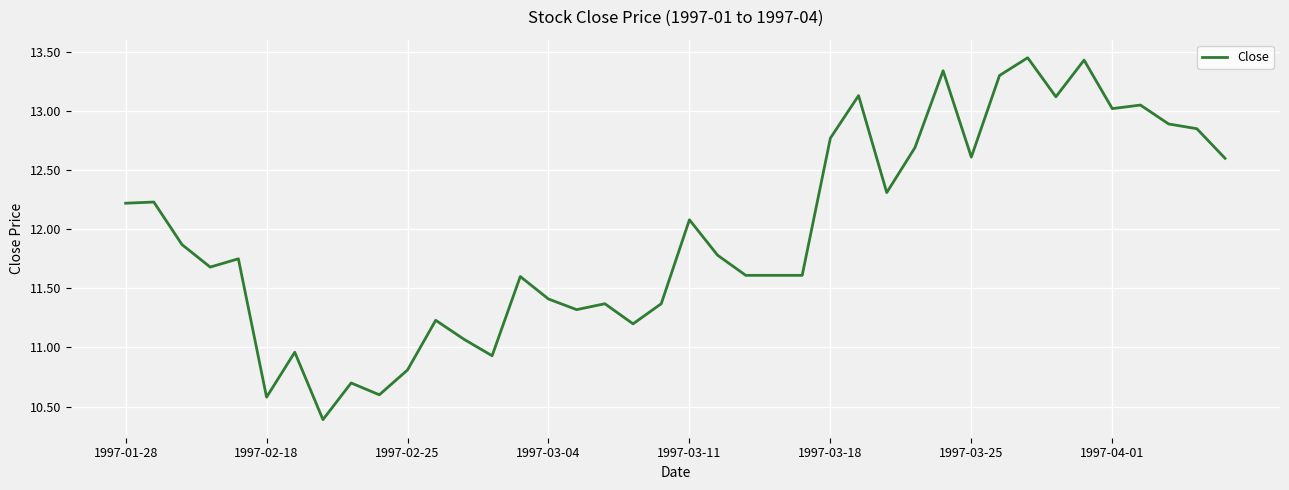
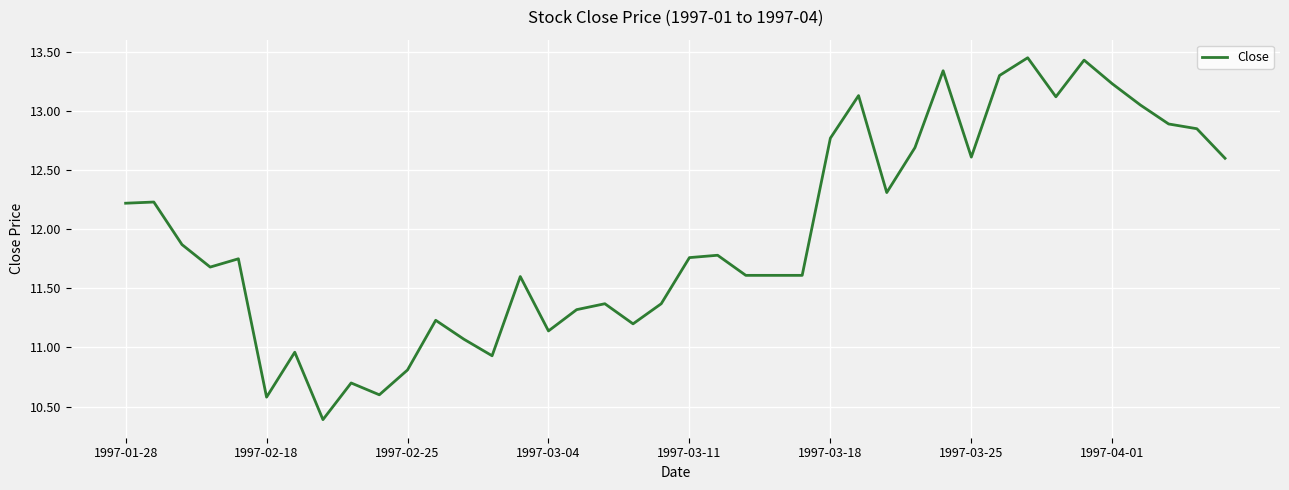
  {
    "1997-01-28": 12.22,
    "1997-02-18": 10.58,
    "1997-02-25": 10.81,
-   "1997-03-04": 11.41,
-   "1997-03-11": 12.08,
+   "1997-03-04": 11.14,
+   "1997-03-11": 11.76,
    "1997-03-18": 12.77,
    "1997-03-25": 12.61,
-   "1997-04-01": 13.02
+   "1997-04-01": 13.23
  }
